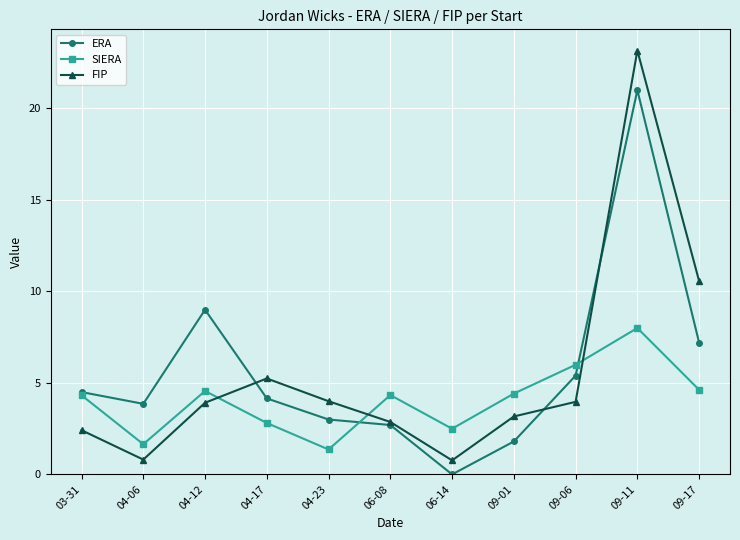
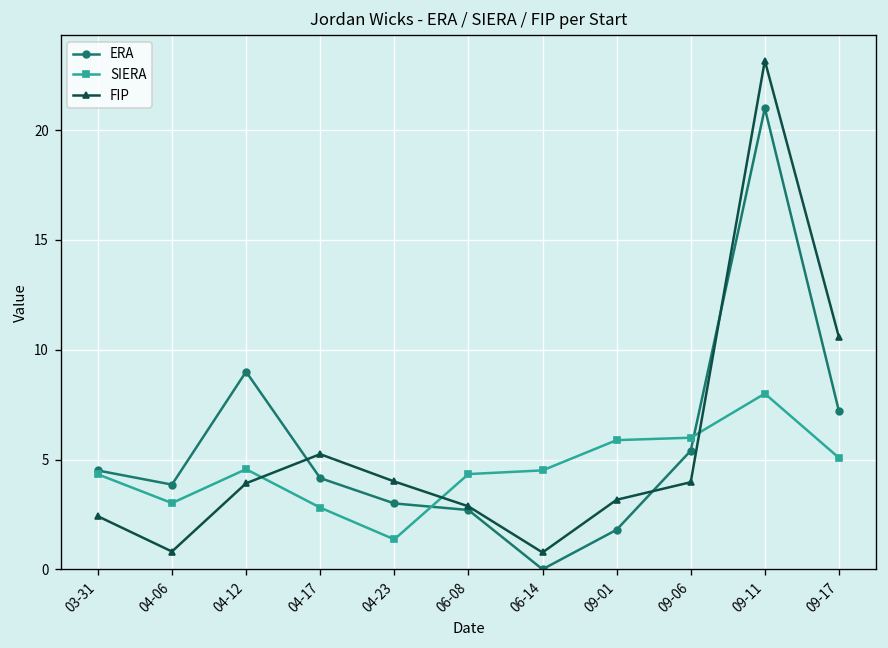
  {
    "SIERA": {
      "03-31": 4.3,
-     "04-06": 1.7,
+     "04-06": 3.0,
      "04-12": 4.6,
      "04-17": 2.8,
      "04-23": 1.4,
      "06-08": 4.3,
-     "06-14": 2.5,
-     "09-01": 4.4,
+     "06-14": 4.5,
+     "09-01": 5.9,
      "09-06": 6.0,
      "09-11": 8.0,
-     "09-17": 4.6
+     "09-17": 5.1
    }
  }
